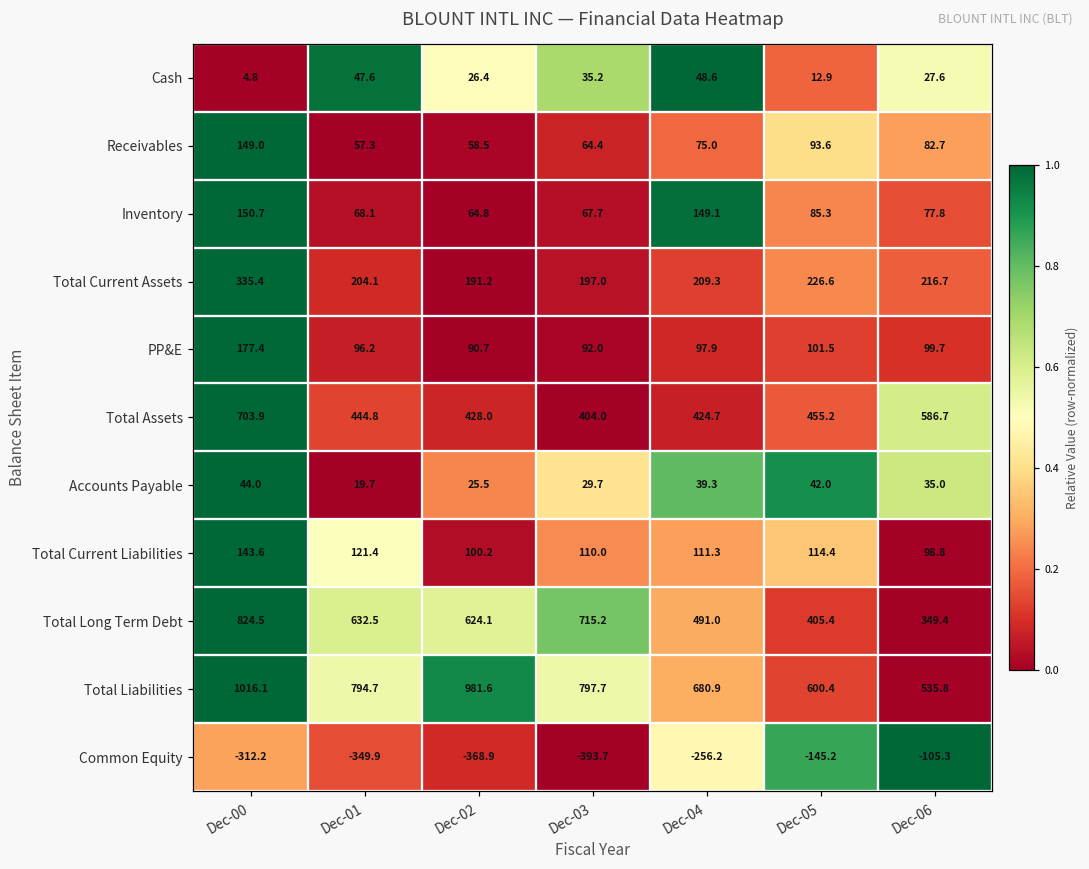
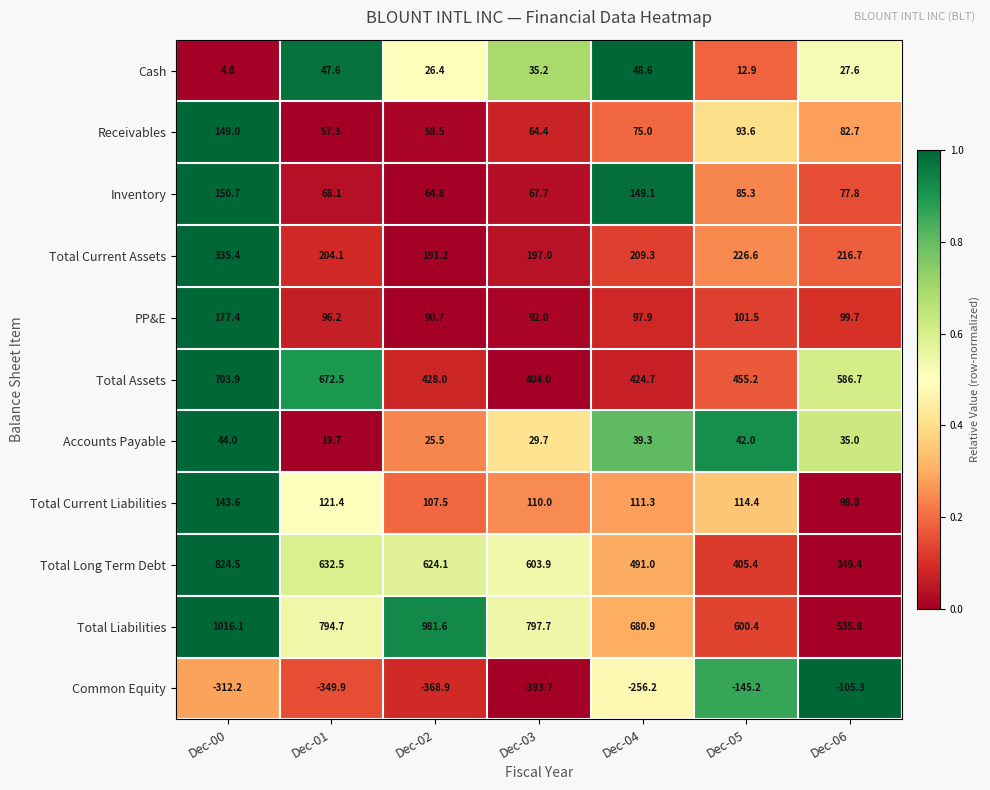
  {
    "Cash": {
      "Dec-00": 4.8,
      "Dec-01": 47.6,
      "Dec-02": 26.4,
      "Dec-03": 35.2,
      "Dec-04": 48.6,
      "Dec-05": 12.9,
      "Dec-06": 27.6
    },
    "Receivables": {
      "Dec-00": 149.0,
      "Dec-01": 57.3,
      "Dec-02": 58.5,
      "Dec-03": 64.4,
      "Dec-04": 75.0,
      "Dec-05": 93.6,
      "Dec-06": 82.7
    },
    "Inventory": {
      "Dec-00": 150.7,
      "Dec-01": 68.1,
      "Dec-02": 64.8,
      "Dec-03": 67.7,
      "Dec-04": 149.1,
      "Dec-05": 85.3,
      "Dec-06": 77.8
    },
    "Total Current Assets": {
      "Dec-00": 335.4,
      "Dec-01": 204.1,
      "Dec-02": 191.2,
      "Dec-03": 197.0,
      "Dec-04": 209.3,
      "Dec-05": 226.6,
      "Dec-06": 216.7
    },
    "PP&E": {
      "Dec-00": 177.4,
      "Dec-01": 96.2,
      "Dec-02": 90.7,
      "Dec-03": 92.0,
      "Dec-04": 97.9,
      "Dec-05": 101.5,
      "Dec-06": 99.7
    },
    "Total Assets": {
      "Dec-00": 703.9,
-     "Dec-01": 444.8,
+     "Dec-01": 672.5,
      "Dec-02": 428.0,
      "Dec-03": 404.0,
      "Dec-04": 424.7,
      "Dec-05": 455.2,
      "Dec-06": 586.7
    },
    "Accounts Payable": {
      "Dec-00": 44.0,
      "Dec-01": 19.7,
      "Dec-02": 25.5,
      "Dec-03": 29.7,
      "Dec-04": 39.3,
      "Dec-05": 42.0,
      "Dec-06": 35.0
    },
    "Total Current Liabilities": {
      "Dec-00": 143.6,
      "Dec-01": 121.4,
-     "Dec-02": 100.2,
+     "Dec-02": 107.5,
      "Dec-03": 110.0,
      "Dec-04": 111.3,
      "Dec-05": 114.4,
      "Dec-06": 98.8
    },
    "Total Long Term Debt": {
      "Dec-00": 824.5,
      "Dec-01": 632.5,
      "Dec-02": 624.1,
-     "Dec-03": 715.2,
+     "Dec-03": 603.9,
      "Dec-04": 491.0,
      "Dec-05": 405.4,
      "Dec-06": 349.4
    },
    "Total Liabilities": {
      "Dec-00": 1016.1,
      "Dec-01": 794.7,
      "Dec-02": 981.6,
      "Dec-03": 797.7,
      "Dec-04": 680.9,
      "Dec-05": 600.4,
      "Dec-06": 535.8
    },
    "Common Equity": {
      "Dec-00": -312.2,
      "Dec-01": -349.9,
      "Dec-02": -368.9,
      "Dec-03": -393.7,
      "Dec-04": -256.2,
      "Dec-05": -145.2,
      "Dec-06": -105.3
    }
  }
